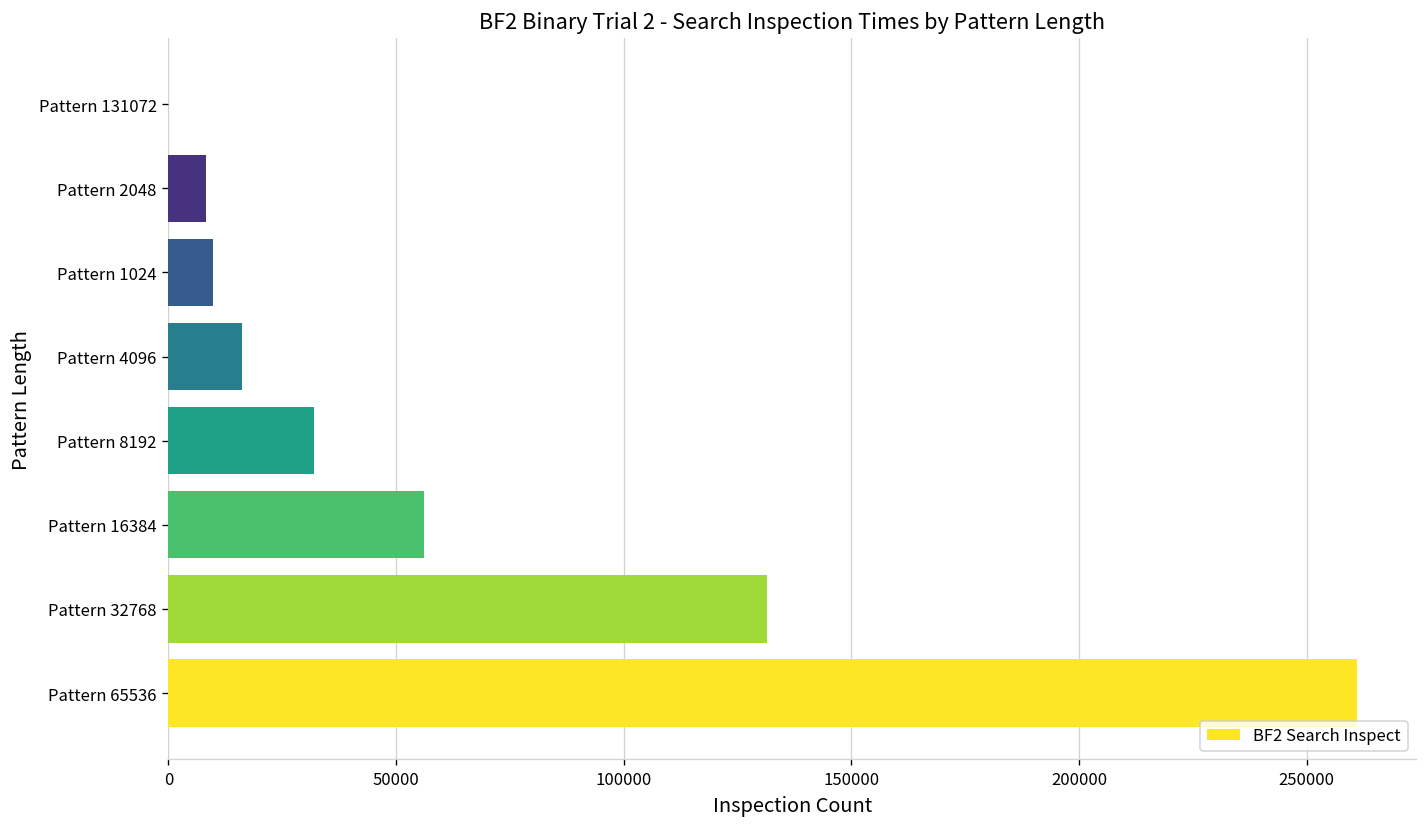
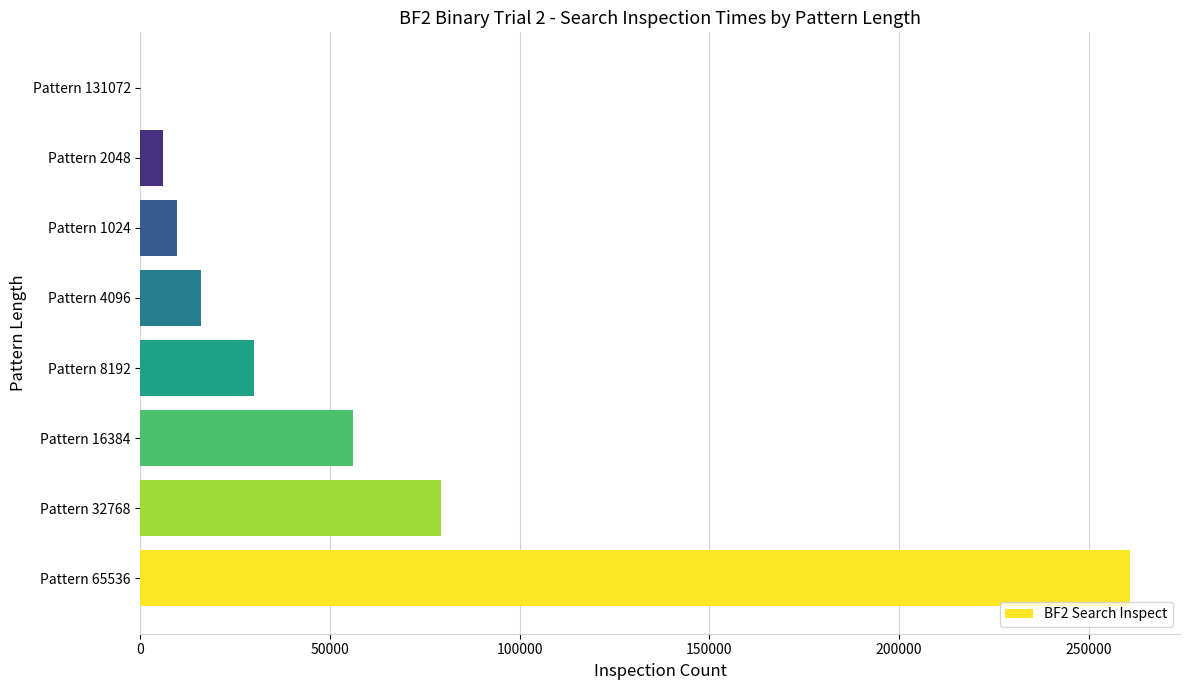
  {
    "Pattern 131072": 0,
-   "Pattern 2048": 8000,
+   "Pattern 2048": 6000,
    "Pattern 1024": 10000,
    "Pattern 4096": 16000,
-   "Pattern 8192": 32000,
+   "Pattern 8192": 30000,
    "Pattern 16384": 56000,
-   "Pattern 32768": 131000,
+   "Pattern 32768": 79000,
    "Pattern 65536": 261000
  }
